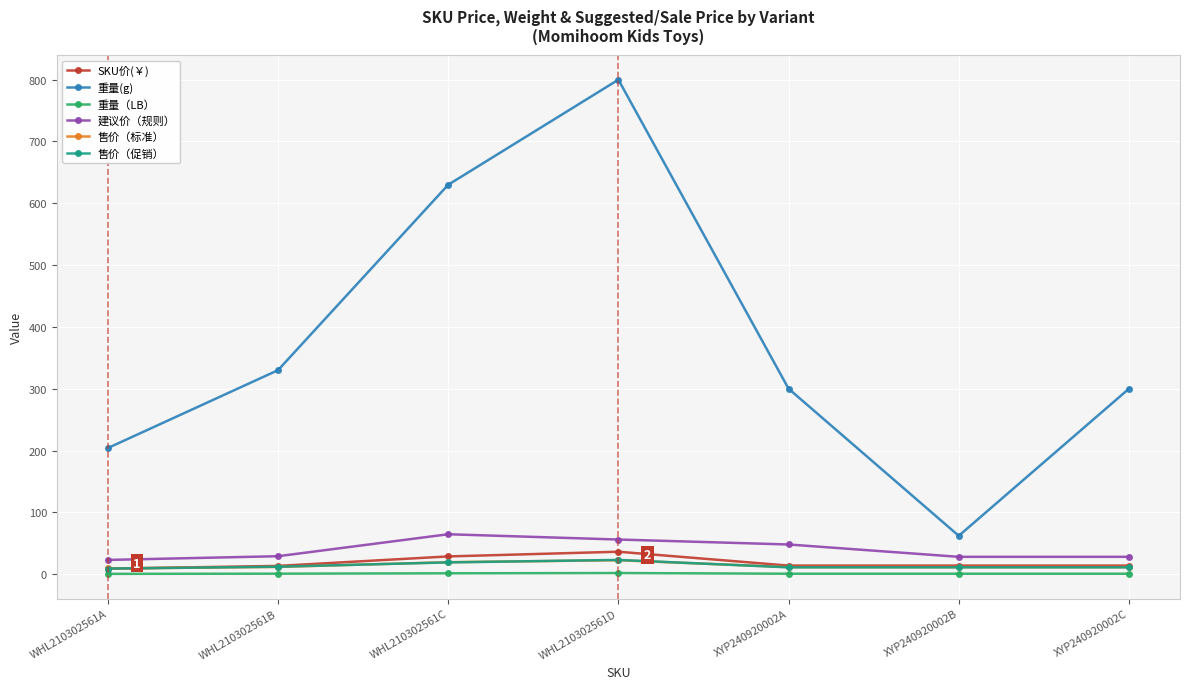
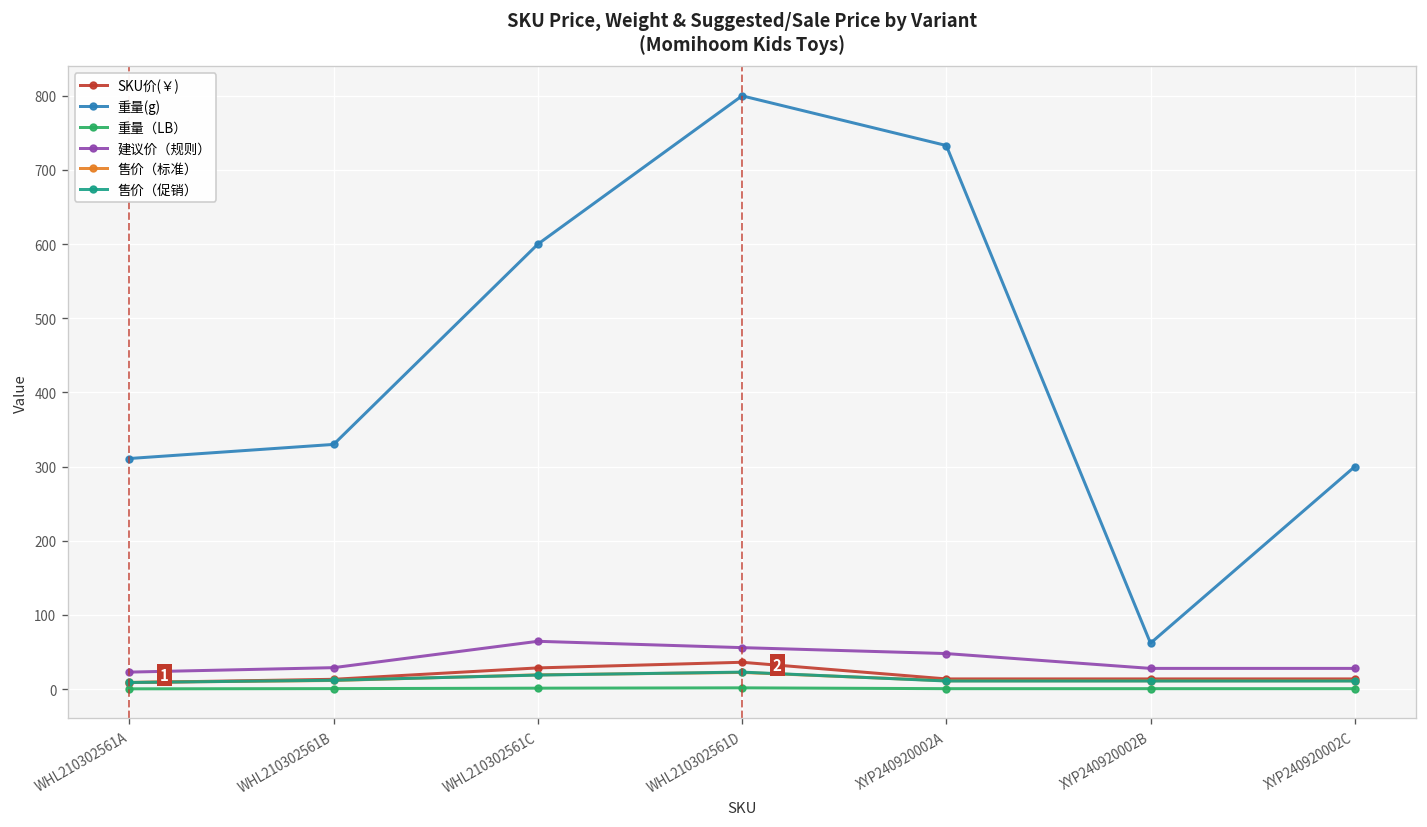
  {
    "SKU价(￥)": {
      "WHL210302561C": 30,
      "WHL210302561D": 40
    },
    "重量(g)": {
-     "WHL210302561A": 200,
+     "WHL210302561A": 310,
      "WHL210302561B": 330,
-     "WHL210302561C": 630,
+     "WHL210302561C": 600,
      "WHL210302561D": 800,
-     "XYP240920002A": 300,
+     "XYP240920002A": 730,
      "XYP240920002B": 60,
      "XYP240920002C": 300
    },
    "建议价（规则）": {
      "WHL210302561A": 20,
      "WHL210302561B": 30,
      "WHL210302561C": 60,
      "WHL210302561D": 60,
      "XYP240920002A": 50,
      "XYP240920002B": 30,
      "XYP240920002C": 30
    }
  }
